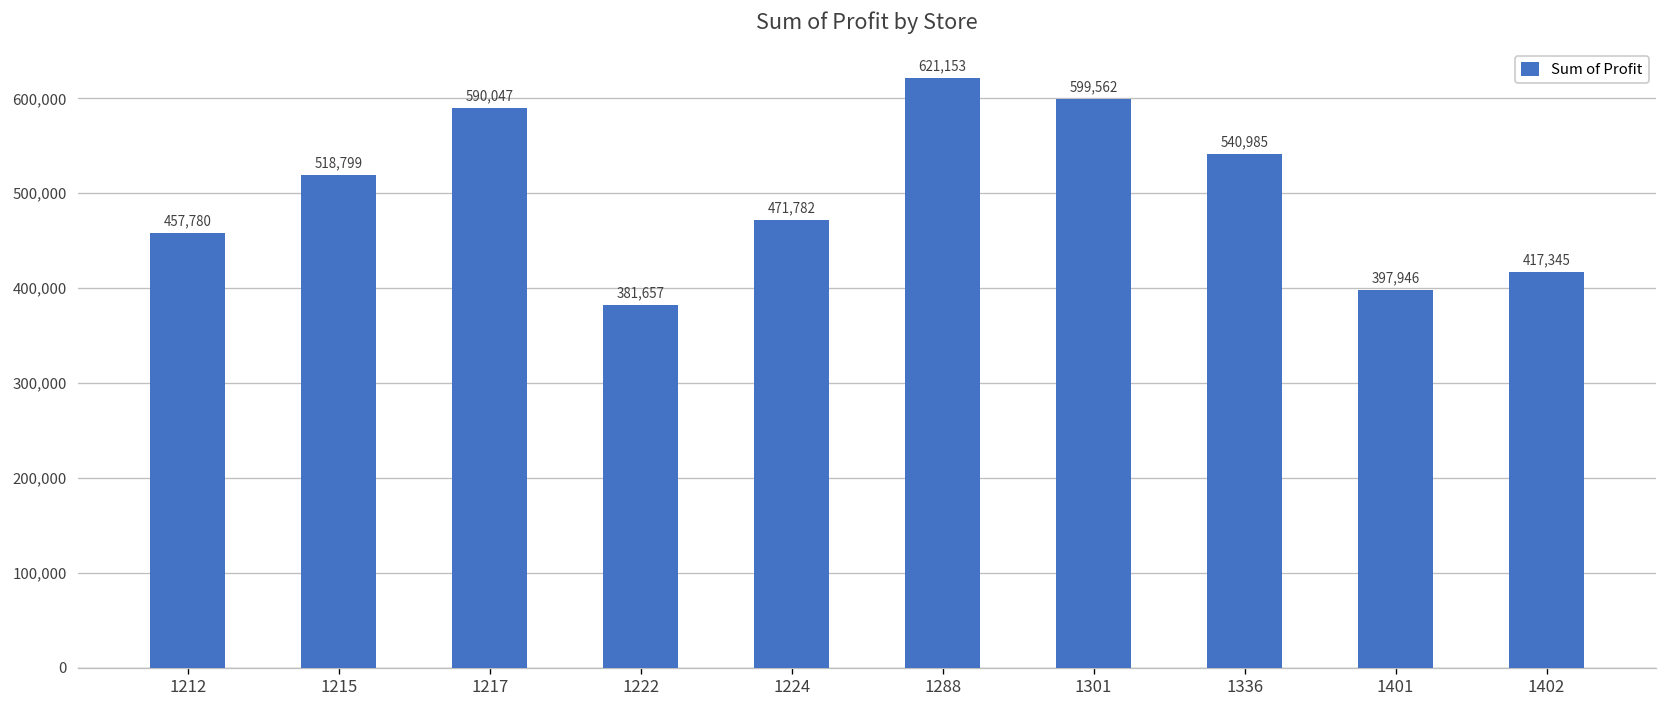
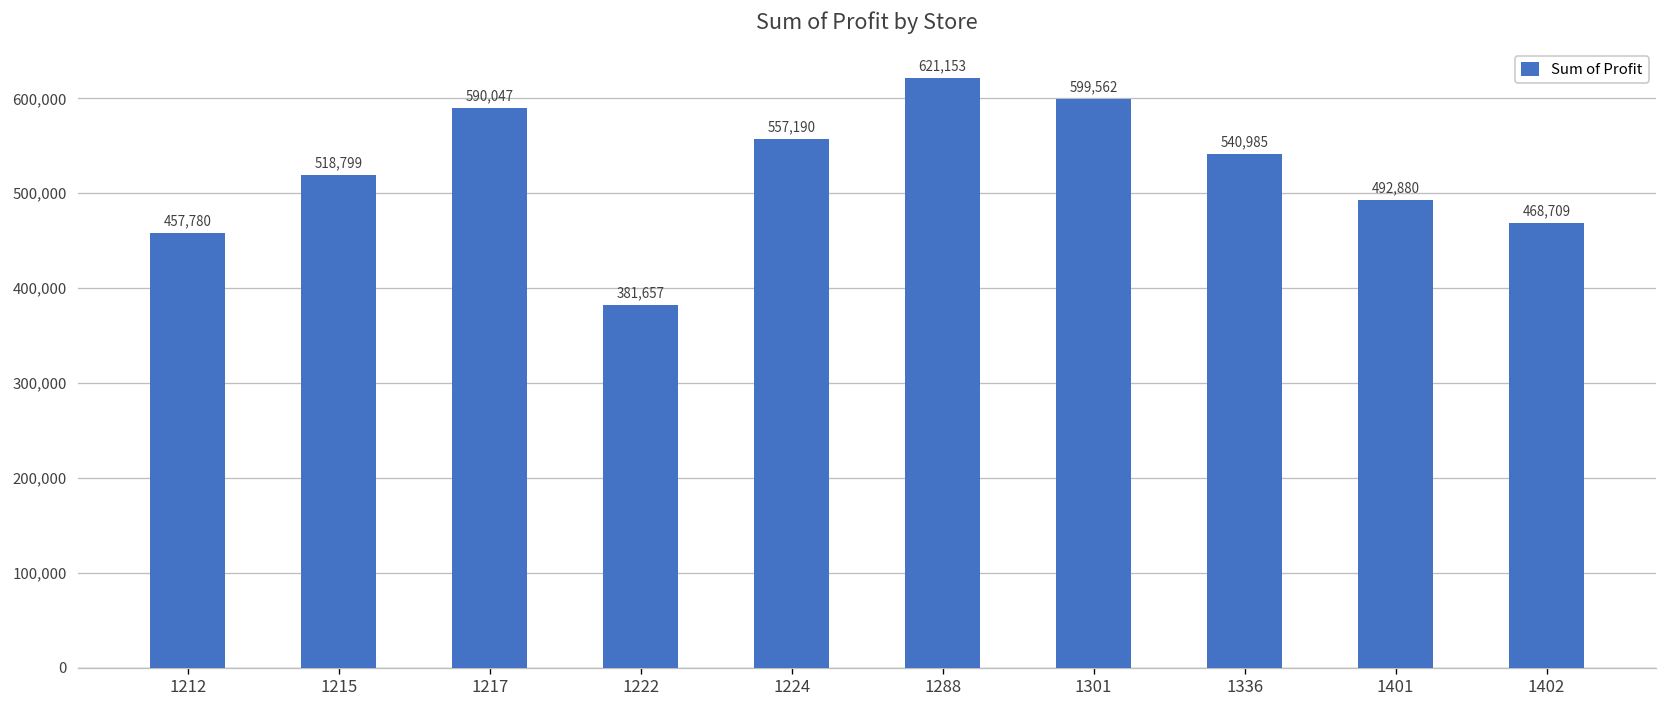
  {
    "1212": "457,780",
    "1215": "518,799",
    "1217": "590,047",
    "1222": "381,657",
-   "1224": "471,782",
+   "1224": "557,190",
    "1288": "621,153",
    "1301": "599,562",
    "1336": "540,985",
-   "1401": "397,946",
-   "1402": "417,345"
+   "1401": "492,880",
+   "1402": "468,709"
  }
